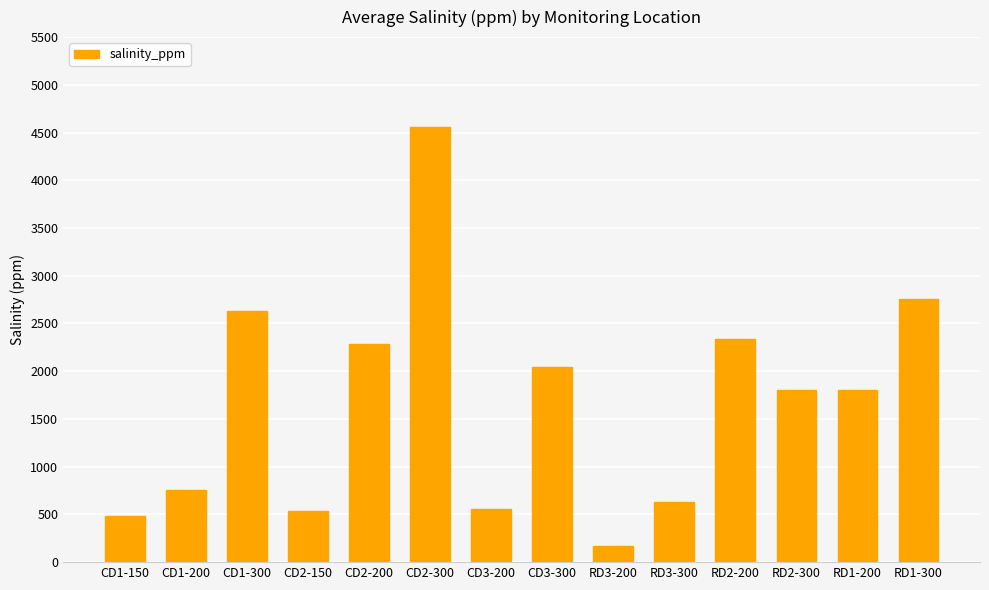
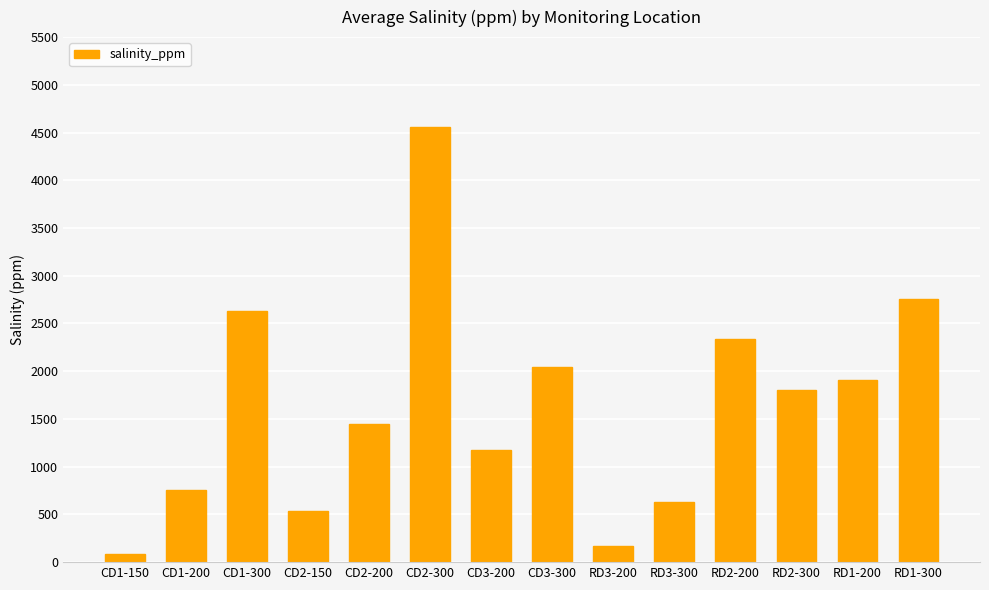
  {
-   "CD1-150": 500,
+   "CD1-150": 100,
    "CD1-200": 800,
    "CD1-300": 2600,
    "CD2-150": 500,
-   "CD2-200": 2300,
+   "CD2-200": 1400,
    "CD2-300": 4600,
-   "CD3-200": 600,
+   "CD3-200": 1200,
    "CD3-300": 2000,
    "RD3-200": 200,
    "RD3-300": 600,
    "RD2-200": 2300,
    "RD2-300": 1800,
-   "RD1-200": 1800,
+   "RD1-200": 1900,
    "RD1-300": 2800
  }
